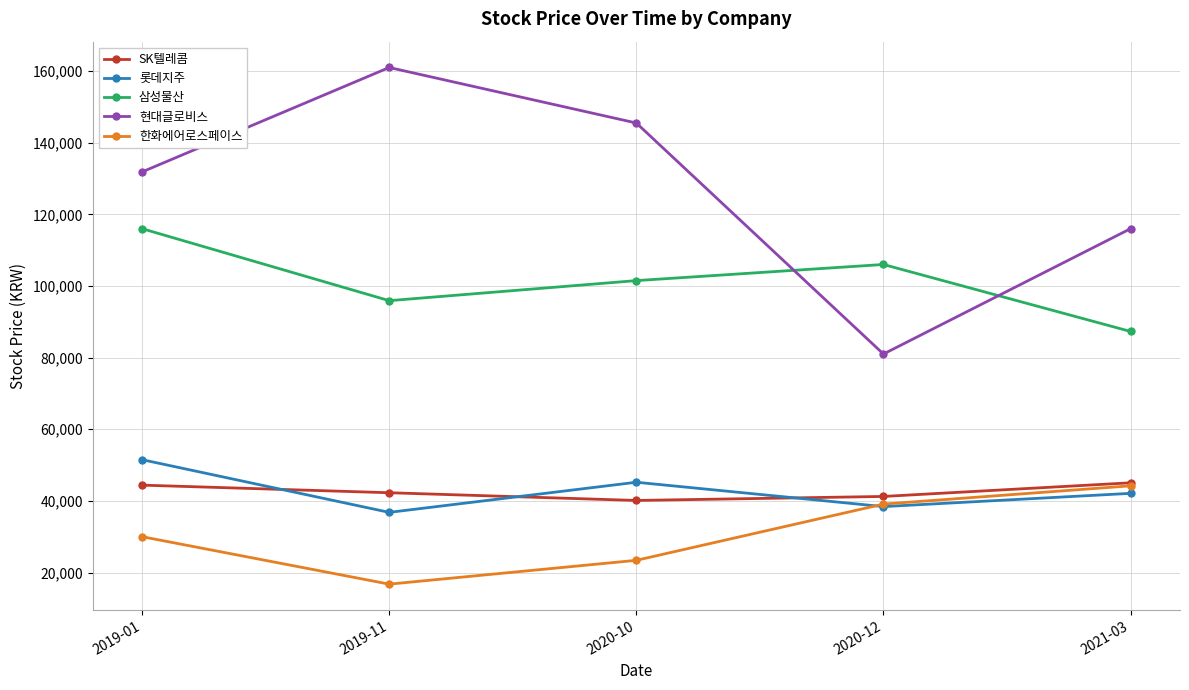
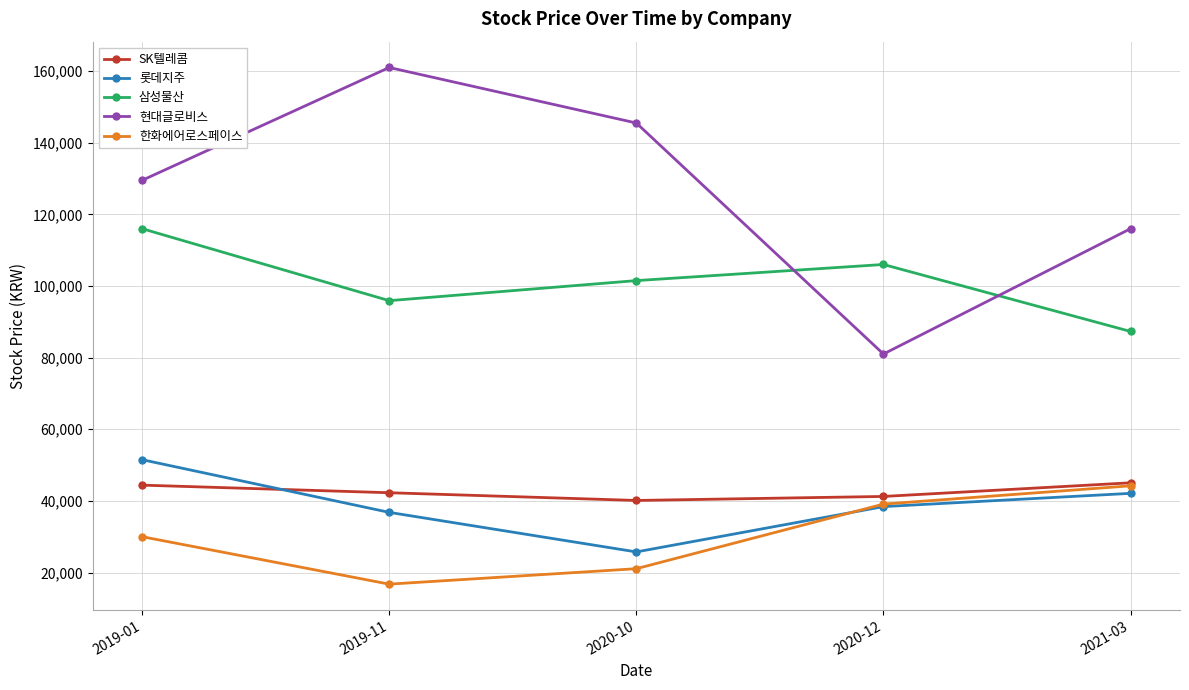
  {
    "SK텔레콤": {
      "2019-01": "44,000",
      "2019-11": "42,000",
      "2020-10": "40,000",
      "2020-12": "41,000",
      "2021-03": "45,000"
    },
    "롯데지주": {
      "2019-01": "52,000",
      "2019-11": "37,000",
-     "2020-10": "45,000",
+     "2020-10": "26,000",
      "2021-03": "42,000"
    },
    "삼성물산": {
      "2019-01": "116,000",
      "2019-11": "96,000",
      "2020-10": "102,000",
      "2020-12": "106,000",
      "2021-03": "87,000"
    },
    "현대글로비스": {
-     "2019-01": "132,000",
+     "2019-01": "130,000",
      "2019-11": "161,000",
      "2020-10": "146,000",
      "2020-12": "81,000",
      "2021-03": "116,000"
    },
    "한화에어로스페이스": {
      "2019-01": "30,000",
      "2019-11": "17,000",
-     "2020-10": "23,000",
+     "2020-10": "21,000",
      "2021-03": "44,000"
    }
  }
